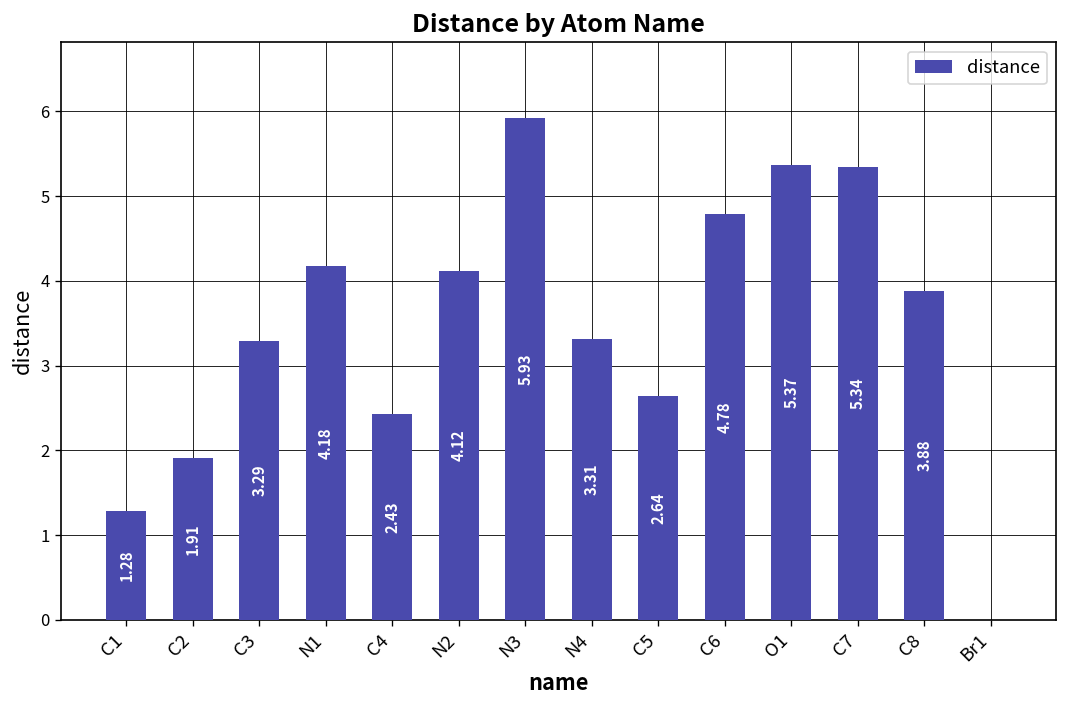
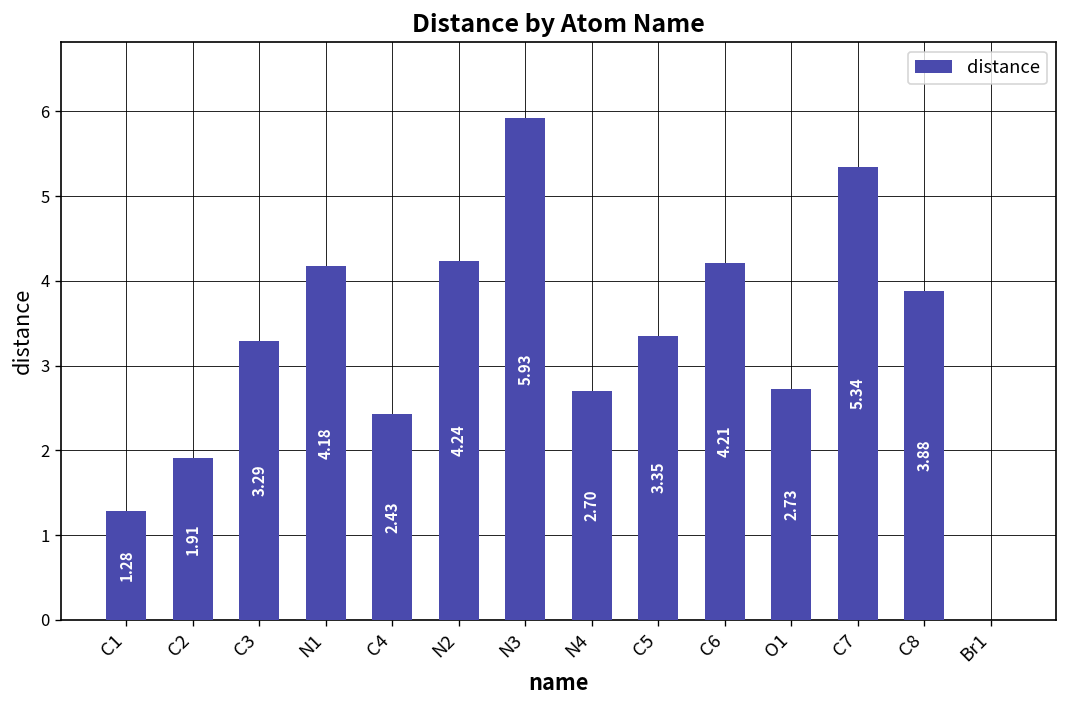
  {
    "C1": 1.28,
    "C2": 1.91,
    "C3": 3.29,
    "N1": 4.18,
    "C4": 2.43,
-   "N2": 4.12,
+   "N2": 4.24,
    "N3": 5.93,
-   "N4": 3.31,
-   "C5": 2.64,
-   "C6": 4.78,
-   "O1": 5.37,
+   "N4": 2.70,
+   "C5": 3.35,
+   "C6": 4.21,
+   "O1": 2.73,
    "C7": 5.34,
    "C8": 3.88
  }
